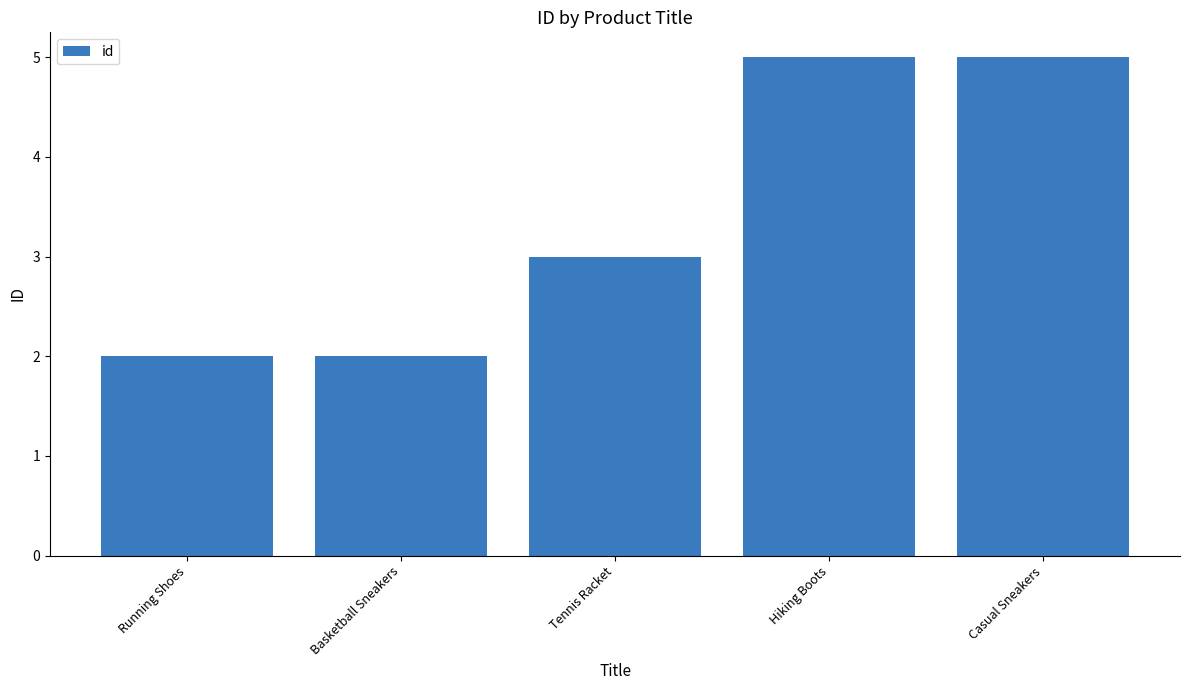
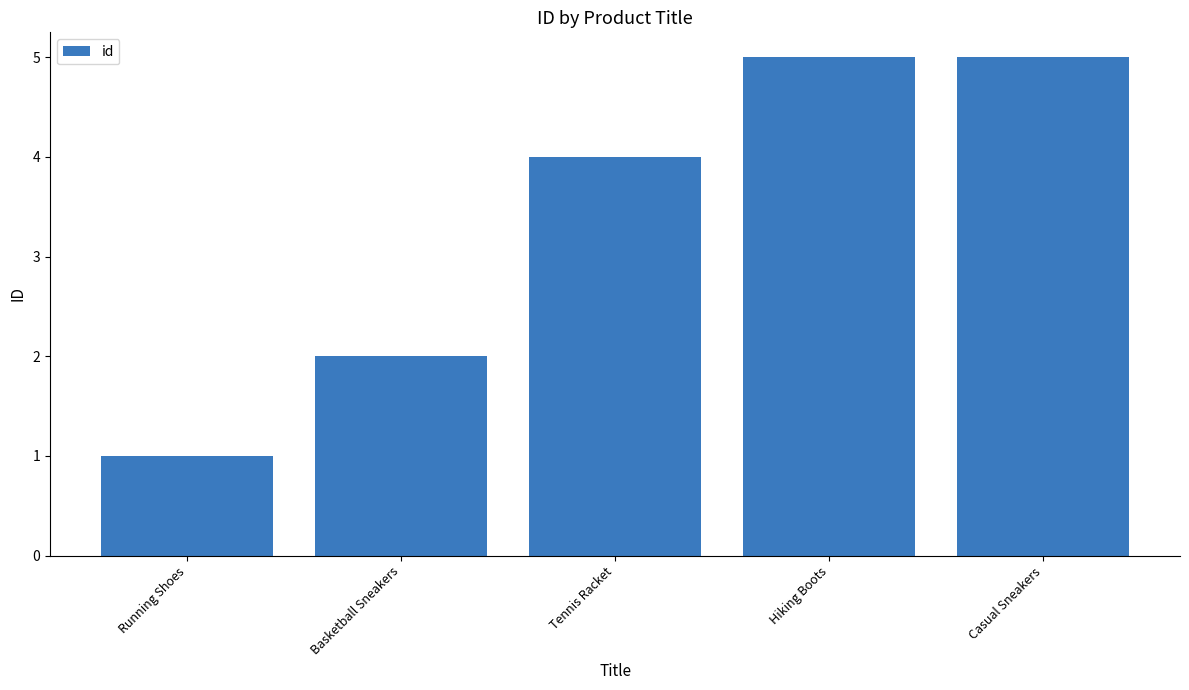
  {
-   "Running Shoes": 2,
+   "Running Shoes": 1,
    "Basketball Sneakers": 2,
-   "Tennis Racket": 3,
+   "Tennis Racket": 4,
    "Hiking Boots": 5,
    "Casual Sneakers": 5
  }
